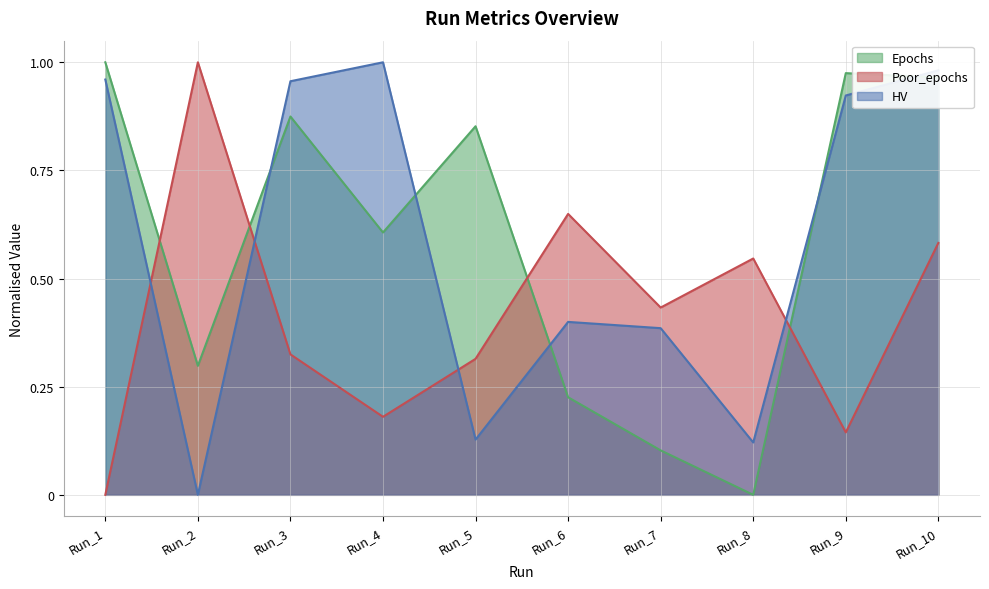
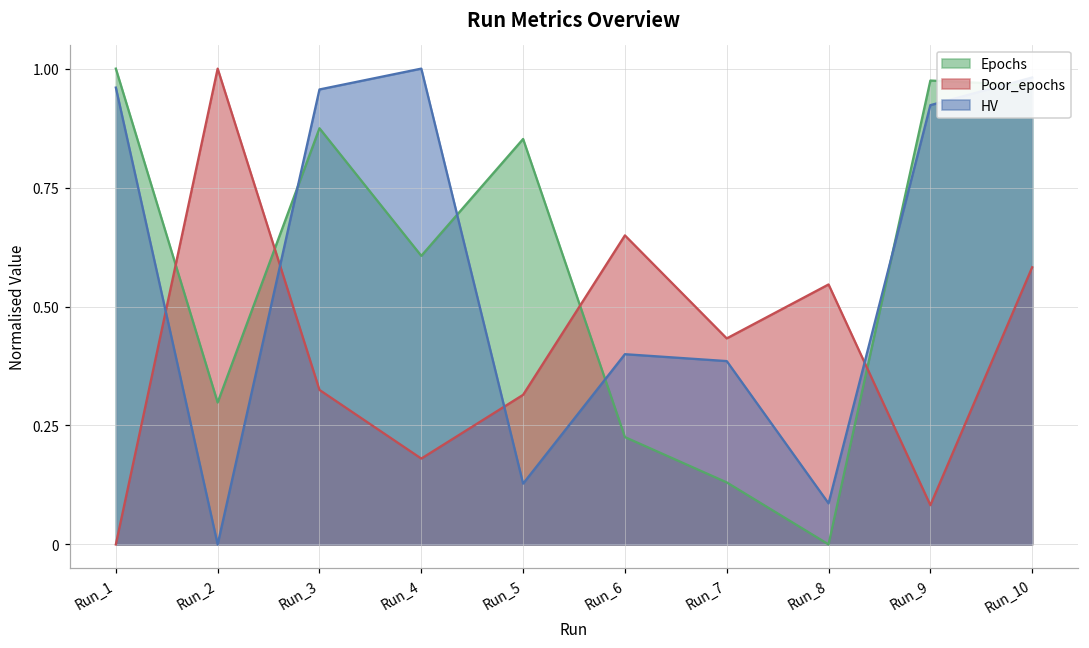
  {
    "Epochs": {
      "Run_1": 1.00,
      "Run_2": 0.30,
      "Run_3": 0.87,
      "Run_4": 0.61,
      "Run_5": 0.85,
      "Run_6": 0.23,
-     "Run_7": 0.10,
+     "Run_7": 0.13,
      "Run_8": 0.00,
      "Run_9": 0.97
    },
    "Poor_epochs": {
      "Run_1": 0.00,
      "Run_2": 1.00,
      "Run_3": 0.32,
      "Run_4": 0.18,
      "Run_5": 0.31,
      "Run_6": 0.65,
      "Run_7": 0.43,
      "Run_8": 0.55,
-     "Run_9": 0.14,
+     "Run_9": 0.08,
      "Run_10": 0.58
    },
    "HV": {
      "Run_1": 0.96,
      "Run_2": 0.00,
      "Run_3": 0.96,
      "Run_4": 1.00,
      "Run_5": 0.13,
      "Run_6": 0.40,
      "Run_7": 0.39,
-     "Run_8": 0.12,
+     "Run_8": 0.09,
      "Run_9": 0.92
    }
  }
